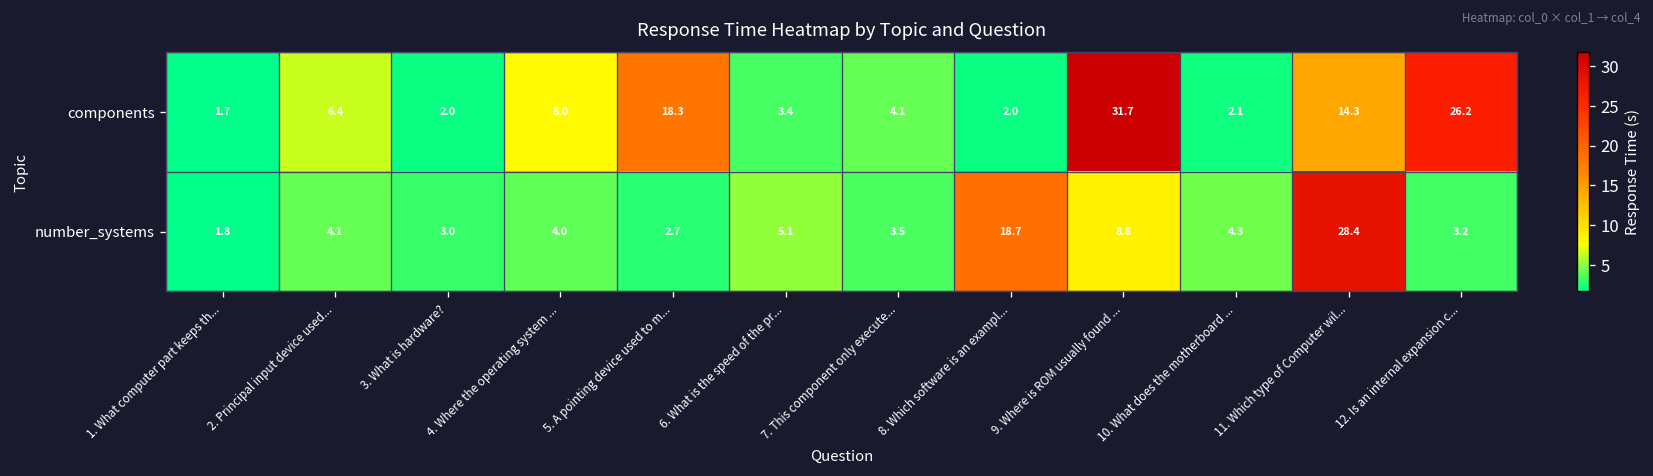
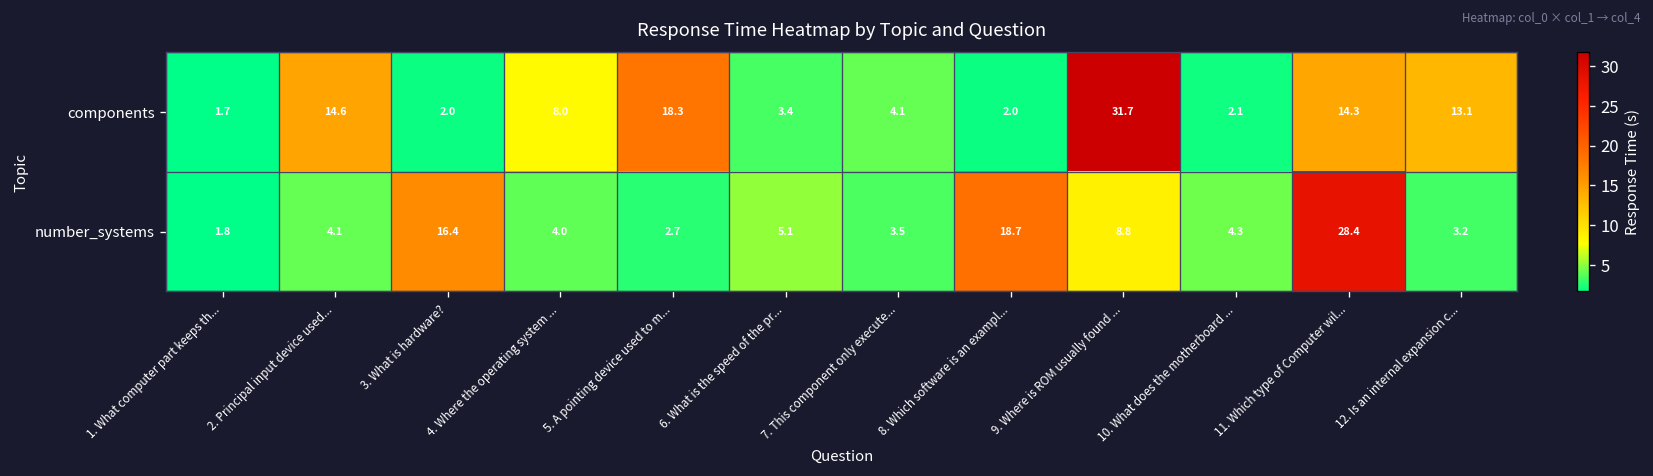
  {
    "components": {
      "1. What computer part keeps th...": 1.7,
-     "2. Principal input device used...": 6.4,
+     "2. Principal input device used...": 14.6,
      "3. What is hardware?": 2.0,
      "4. Where the operating system ...": 8.0,
      "5. A pointing device used to m...": 18.3,
      "6. What is the speed of the pr...": 3.4,
      "7. This component only execute...": 4.1,
      "8. Which software is an exampl...": 2.0,
      "9. Where is ROM usually found ...": 31.7,
      "10. What does the motherboard ...": 2.1,
      "11. Which type of Computer wil...": 14.3,
-     "12. Is an internal expansion c...": 26.2
+     "12. Is an internal expansion c...": 13.1
    },
    "number_systems": {
      "1. What computer part keeps th...": 1.8,
      "2. Principal input device used...": 4.1,
-     "3. What is hardware?": 3.0,
+     "3. What is hardware?": 16.4,
      "4. Where the operating system ...": 4.0,
      "5. A pointing device used to m...": 2.7,
      "6. What is the speed of the pr...": 5.1,
      "7. This component only execute...": 3.5,
      "8. Which software is an exampl...": 18.7,
      "9. Where is ROM usually found ...": 8.8,
      "10. What does the motherboard ...": 4.3,
      "11. Which type of Computer wil...": 28.4,
      "12. Is an internal expansion c...": 3.2
    }
  }
